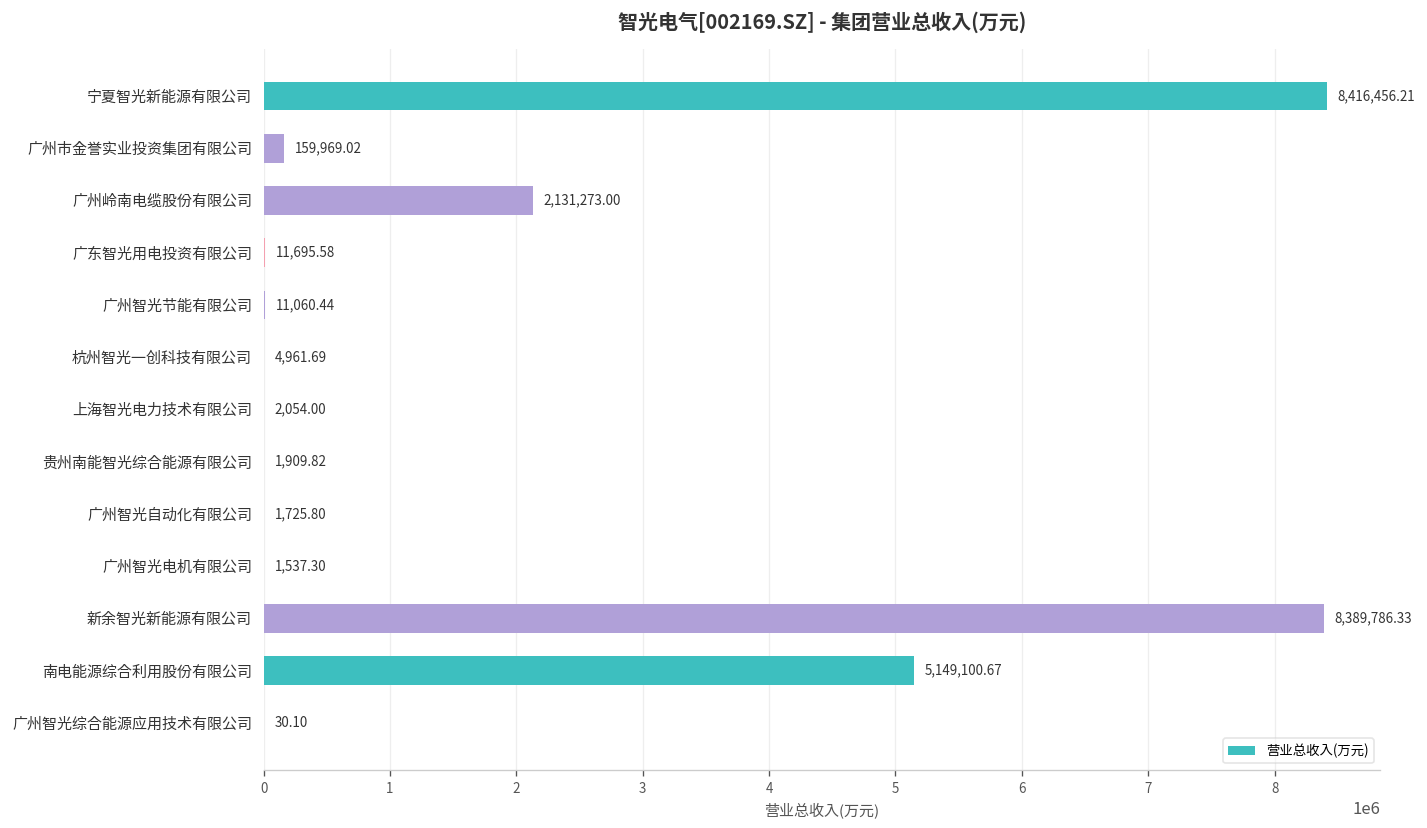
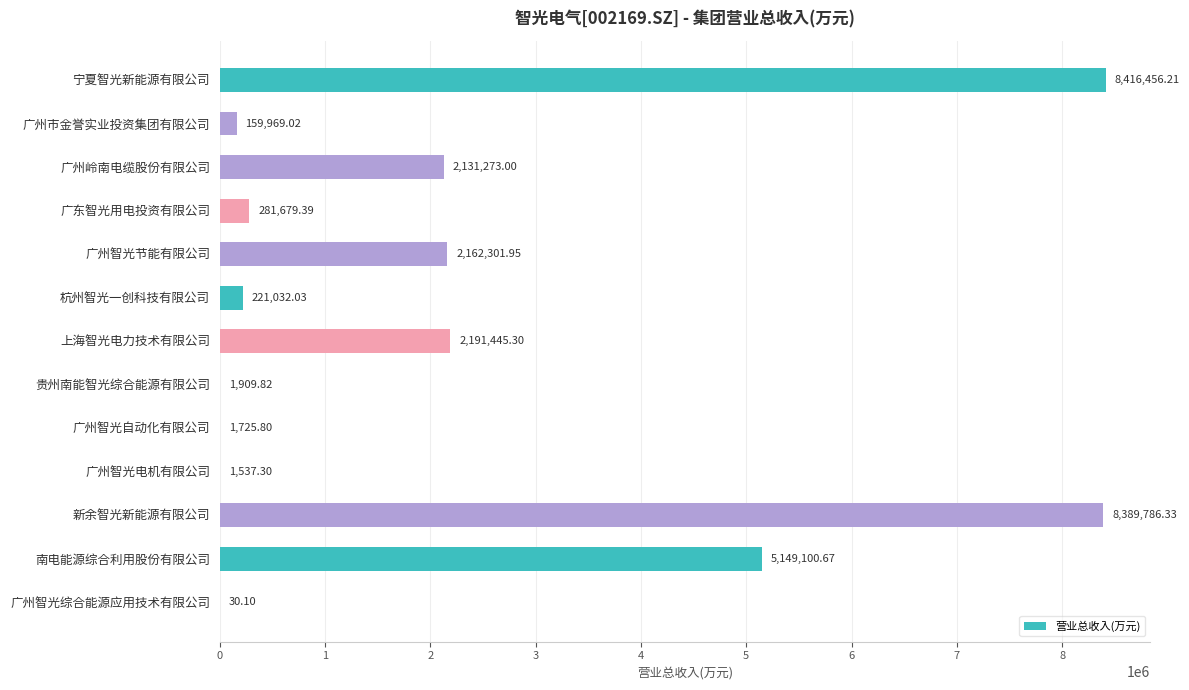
  {
    "宁夏智光新能源有限公司": "8,416,456.21",
    "广州市金誉实业投资集团有限公司": "159,969.02",
    "广州岭南电缆股份有限公司": "2,131,273.00",
-   "广东智光用电投资有限公司": "11,695.58",
-   "广州智光节能有限公司": "11,060.44",
-   "杭州智光一创科技有限公司": "4,961.69",
-   "上海智光电力技术有限公司": "2,054.00",
+   "广东智光用电投资有限公司": "281,679.39",
+   "广州智光节能有限公司": "2,162,301.95",
+   "杭州智光一创科技有限公司": "221,032.03",
+   "上海智光电力技术有限公司": "2,191,445.30",
    "贵州南能智光综合能源有限公司": "1,909.82",
    "广州智光自动化有限公司": "1,725.80",
    "广州智光电机有限公司": "1,537.30",
    "新余智光新能源有限公司": "8,389,786.33",
    "南电能源综合利用股份有限公司": "5,149,100.67",
    "广州智光综合能源应用技术有限公司": "30.10"
  }
